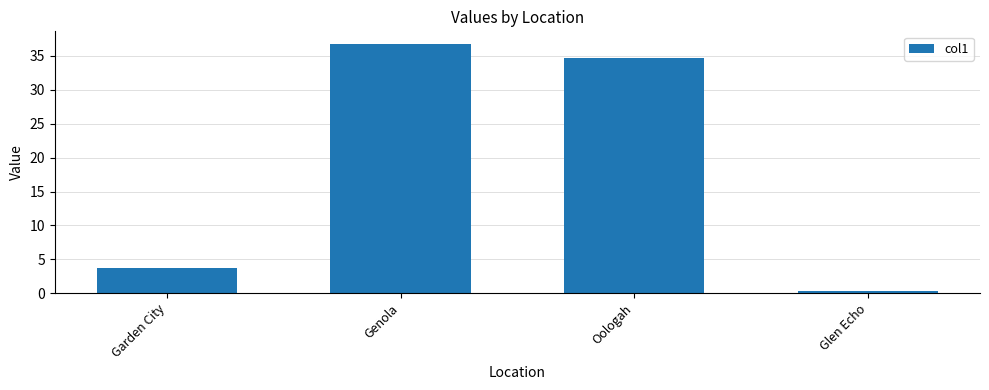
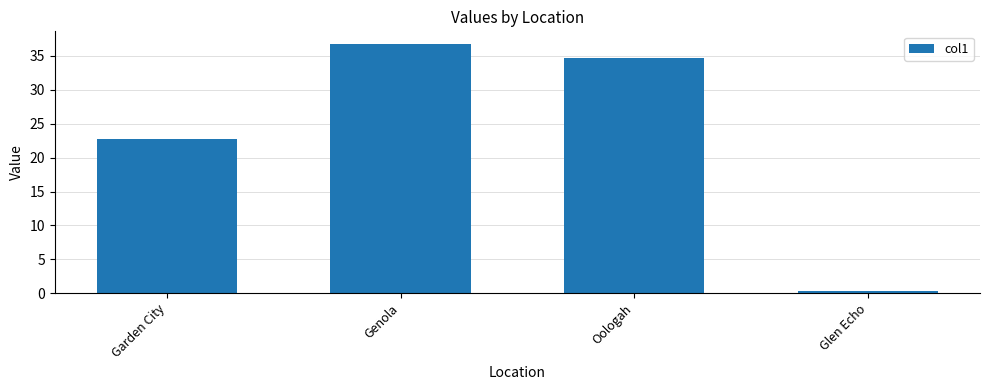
  {
-   "Garden City": 4,
+   "Garden City": 23,
    "Genola": 37,
    "Oologah": 35
  }
